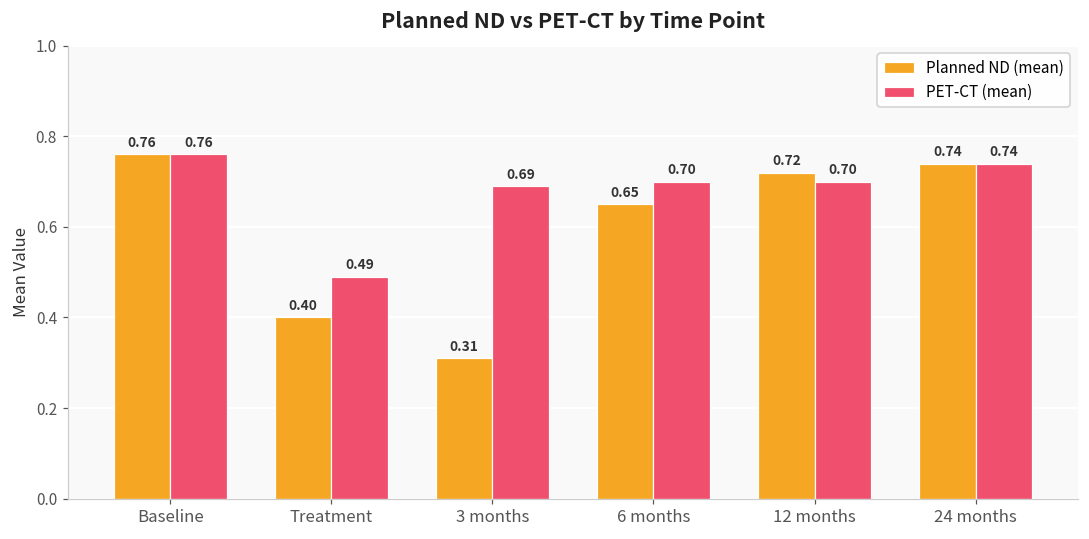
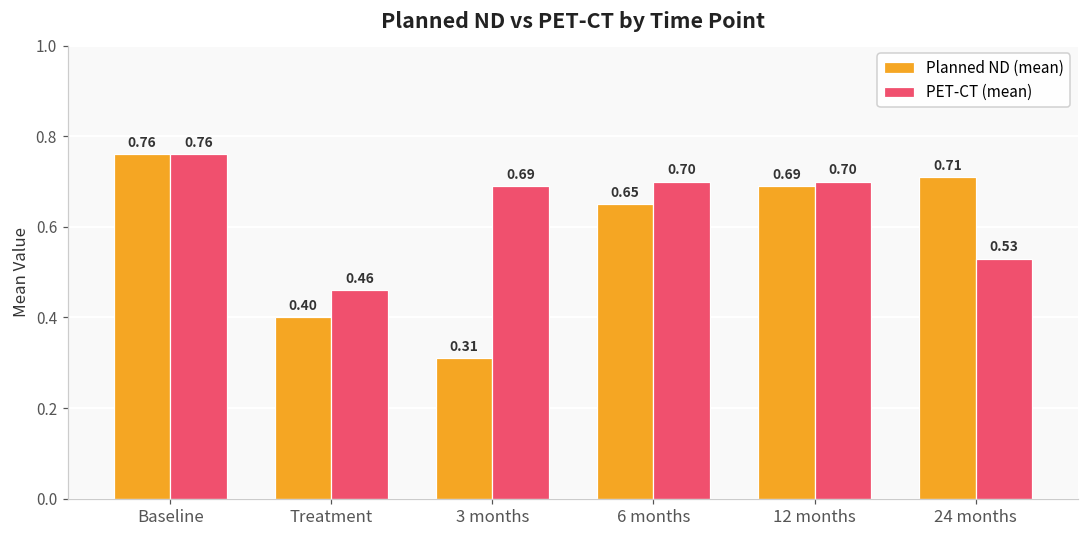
  {
    "Planned ND (mean)": {
      "Baseline": 0.76,
      "Treatment": 0.40,
      "3 months": 0.31,
      "6 months": 0.65,
-     "12 months": 0.72,
-     "24 months": 0.74
+     "12 months": 0.69,
+     "24 months": 0.71
    },
    "PET-CT (mean)": {
      "Baseline": 0.76,
-     "Treatment": 0.49,
+     "Treatment": 0.46,
      "3 months": 0.69,
      "6 months": 0.70,
      "12 months": 0.70,
-     "24 months": 0.74
+     "24 months": 0.53
    }
  }
